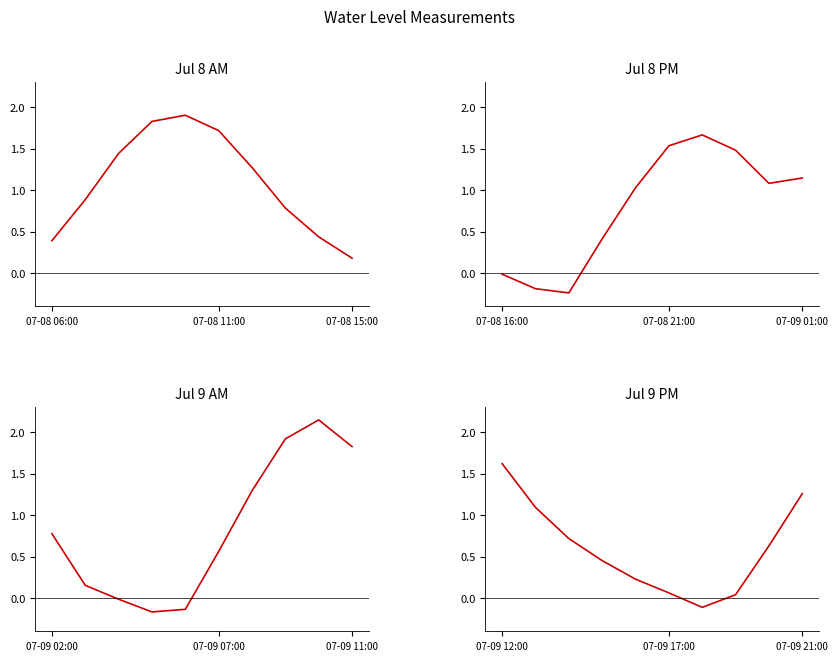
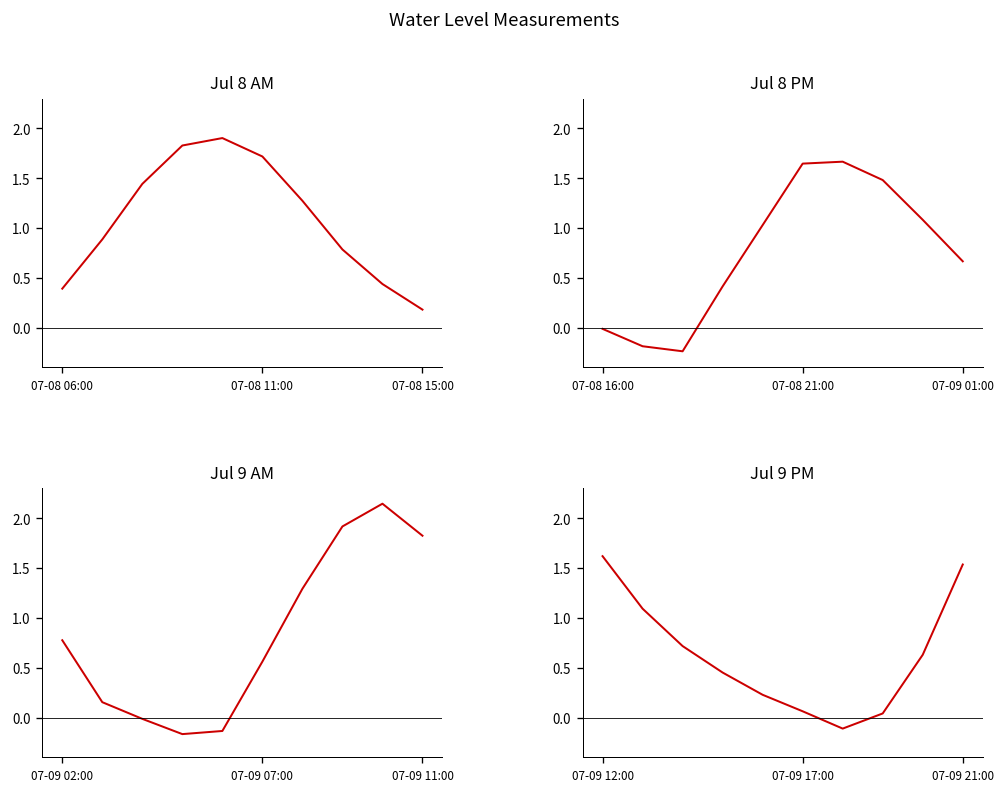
  {
    "Jul 8 AM": {
      "07-08 06:00": 0.4,
      "07-08 11:00": 1.7,
      "07-08 15:00": 0.2
    },
    "Jul 8 PM": {
      "07-08 16:00": 0.0,
-     "07-08 21:00": 1.5,
-     "07-09 01:00": 1.1
+     "07-08 21:00": 1.6,
+     "07-09 01:00": 0.7
    },
    "Jul 9 AM": {
      "07-09 02:00": 0.8,
      "07-09 07:00": 0.6,
      "07-09 11:00": 1.8
    },
    "Jul 9 PM": {
      "07-09 12:00": 1.6,
      "07-09 17:00": 0.1,
-     "07-09 21:00": 1.3
+     "07-09 21:00": 1.5
    }
  }
